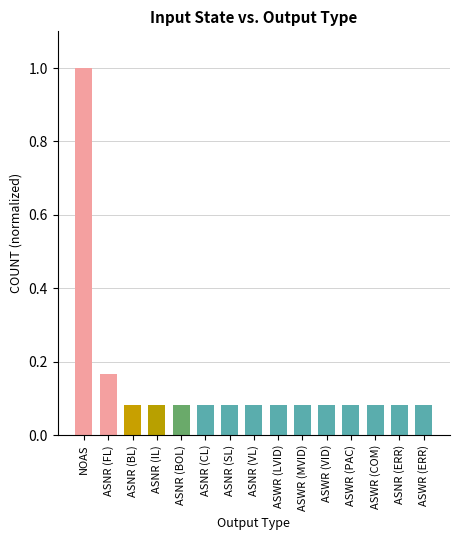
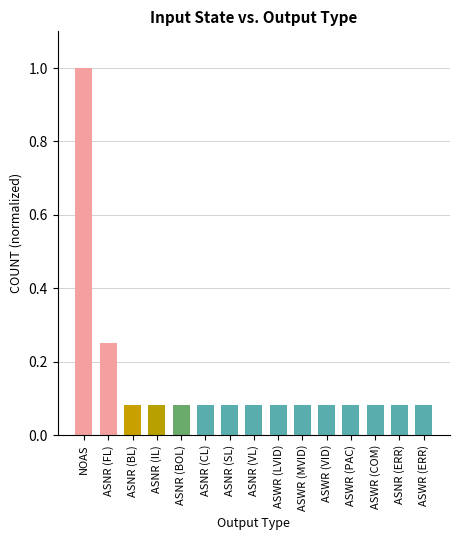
  {
    "NOAS": 1.00,
-   "ASNR (FL)": 0.17,
+   "ASNR (FL)": 0.25,
    "ASNR (BL)": 0.08,
    "ASNR (IL)": 0.08,
    "ASNR (BOL)": 0.08,
    "ASNR (CL)": 0.08,
    "ASNR (SL)": 0.08,
    "ASNR (VL)": 0.08,
    "ASWR (LVID)": 0.08,
    "ASWR (MVID)": 0.08,
    "ASWR (VID)": 0.08,
    "ASWR (PAC)": 0.08,
    "ASWR (COM)": 0.08,
    "ASNR (ERR)": 0.08,
    "ASWR (ERR)": 0.08
  }
